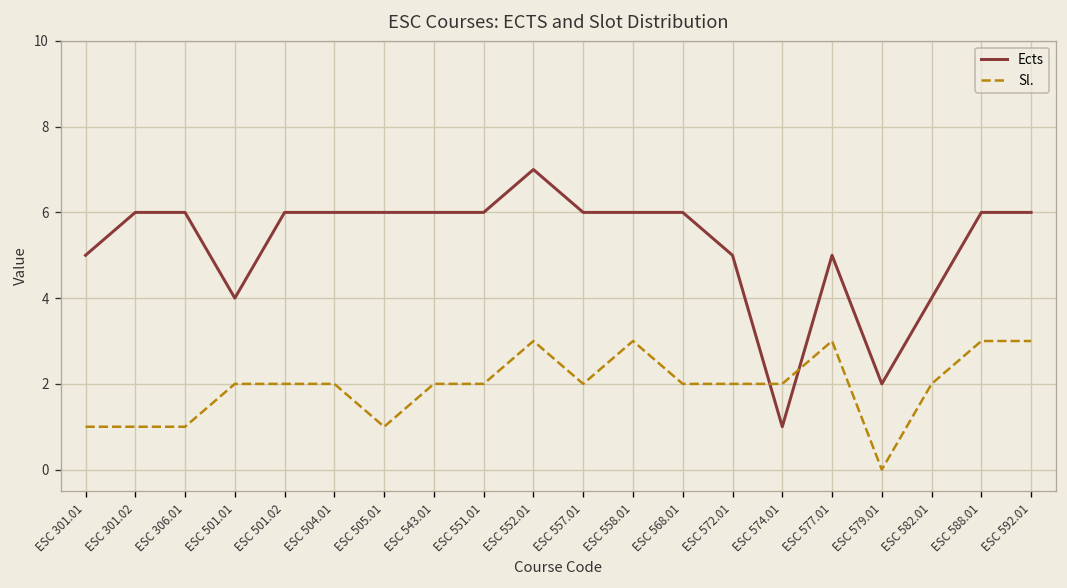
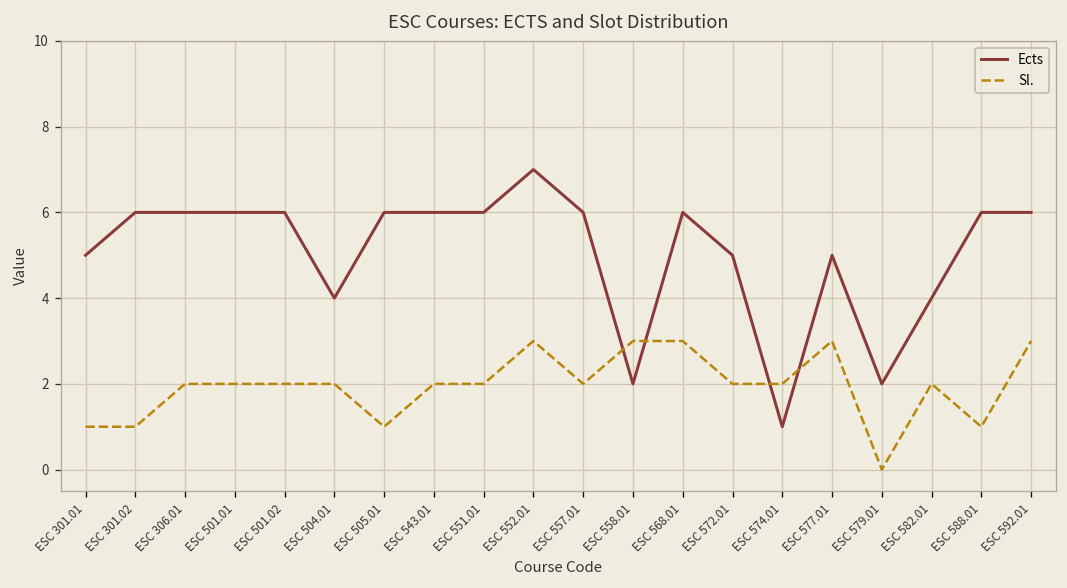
  {
    "Ects": {
      "ESC 301.01": 5,
      "ESC 301.02": 6,
      "ESC 306.01": 6,
-     "ESC 501.01": 4,
+     "ESC 501.01": 6,
      "ESC 501.02": 6,
-     "ESC 504.01": 6,
+     "ESC 504.01": 4,
      "ESC 505.01": 6,
      "ESC 543.01": 6,
      "ESC 551.01": 6,
      "ESC 552.01": 7,
      "ESC 557.01": 6,
-     "ESC 558.01": 6,
+     "ESC 558.01": 2,
      "ESC 568.01": 6,
      "ESC 572.01": 5,
      "ESC 574.01": 1,
      "ESC 577.01": 5,
      "ESC 579.01": 2,
      "ESC 582.01": 4,
      "ESC 588.01": 6,
      "ESC 592.01": 6
    },
    "Sl.": {
      "ESC 301.01": 1,
      "ESC 301.02": 1,
-     "ESC 306.01": 1,
+     "ESC 306.01": 2,
      "ESC 501.01": 2,
      "ESC 501.02": 2,
      "ESC 504.01": 2,
      "ESC 505.01": 1,
      "ESC 543.01": 2,
      "ESC 551.01": 2,
      "ESC 552.01": 3,
      "ESC 557.01": 2,
      "ESC 558.01": 3,
-     "ESC 568.01": 2,
+     "ESC 568.01": 3,
      "ESC 572.01": 2,
      "ESC 574.01": 2,
      "ESC 577.01": 3,
      "ESC 579.01": 0,
      "ESC 582.01": 2,
-     "ESC 588.01": 3,
+     "ESC 588.01": 1,
      "ESC 592.01": 3
    }
  }
